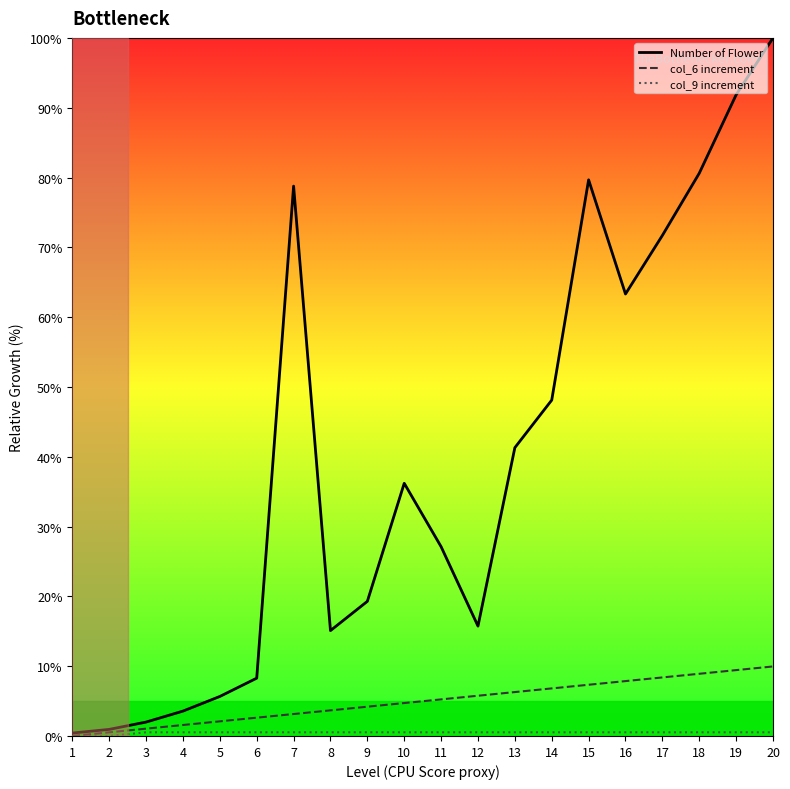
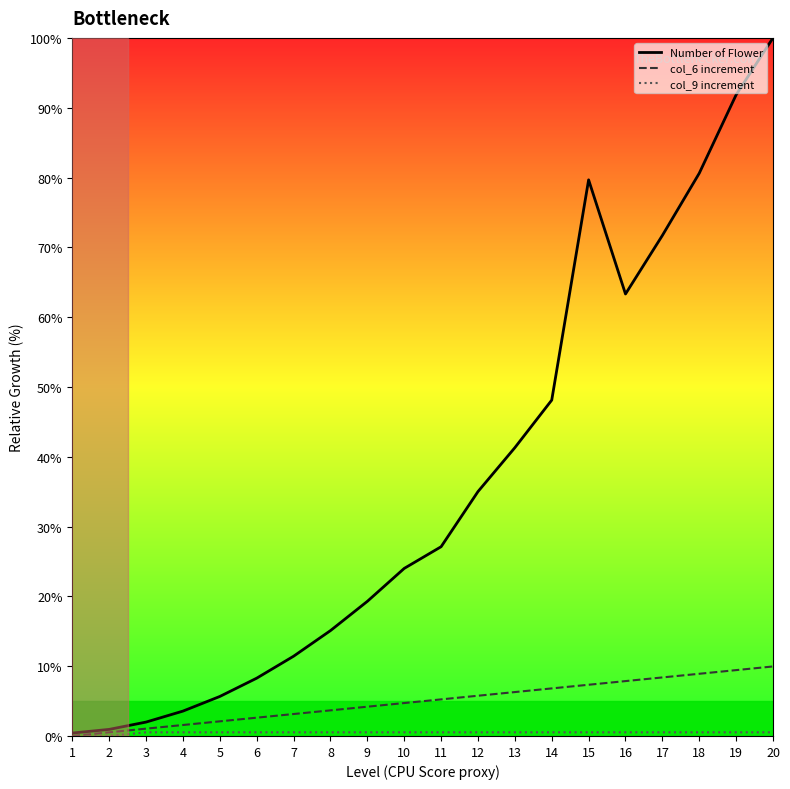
  {
    "Number of Flower": {
      "5": "6%",
      "6": "8%",
-     "7": "79%",
+     "7": "11%",
      "8": "15%",
      "9": "19%",
-     "10": "36%",
+     "10": "24%",
      "11": "27%",
-     "12": "16%",
+     "12": "35%",
      "13": "41%",
      "14": "48%",
      "15": "80%",
      "16": "63%",
      "17": "72%",
      "18": "81%",
      "19": "92%",
      "20": "100%"
    }
  }
